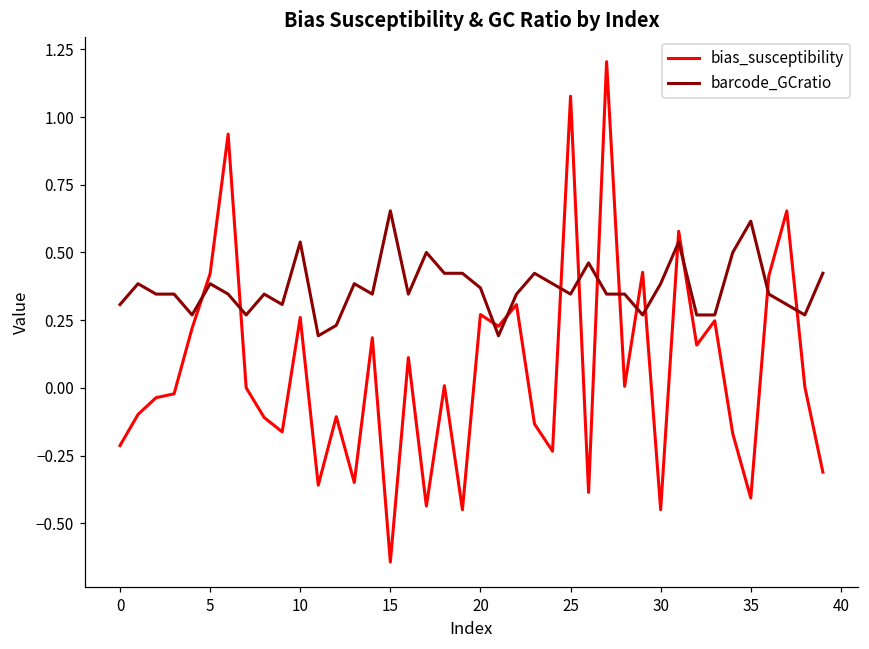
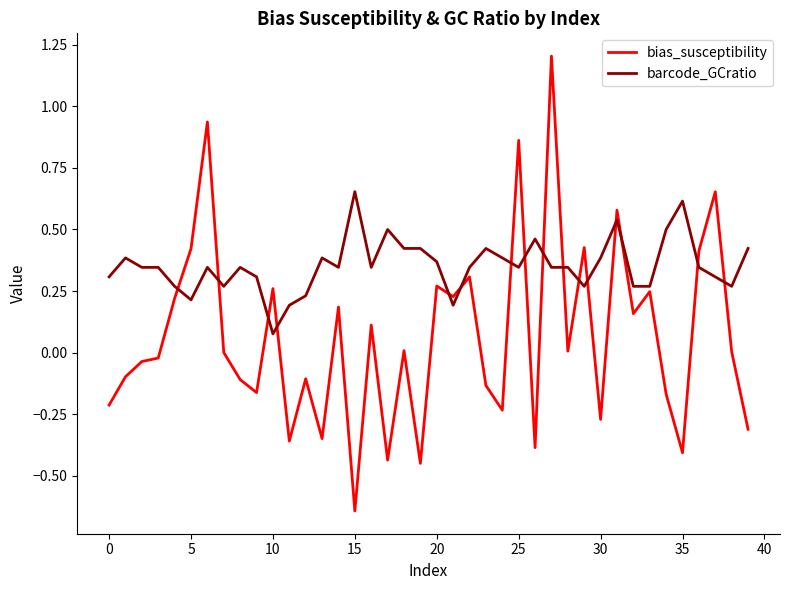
  {
    "bias_susceptibility": {
      "0": -0.21,
      "5": 0.42,
      "10": 0.26,
      "15": -0.64,
      "20": 0.27,
-     "25": 1.08,
-     "30": -0.45,
+     "25": 0.86,
+     "30": -0.27,
      "35": -0.41
    },
    "barcode_GCratio": {
      "0": 0.31,
-     "5": 0.38,
-     "10": 0.54,
+     "5": 0.21,
+     "10": 0.08,
      "15": 0.65,
      "20": 0.37,
      "25": 0.35,
      "30": 0.38,
      "35": 0.62
    }
  }
